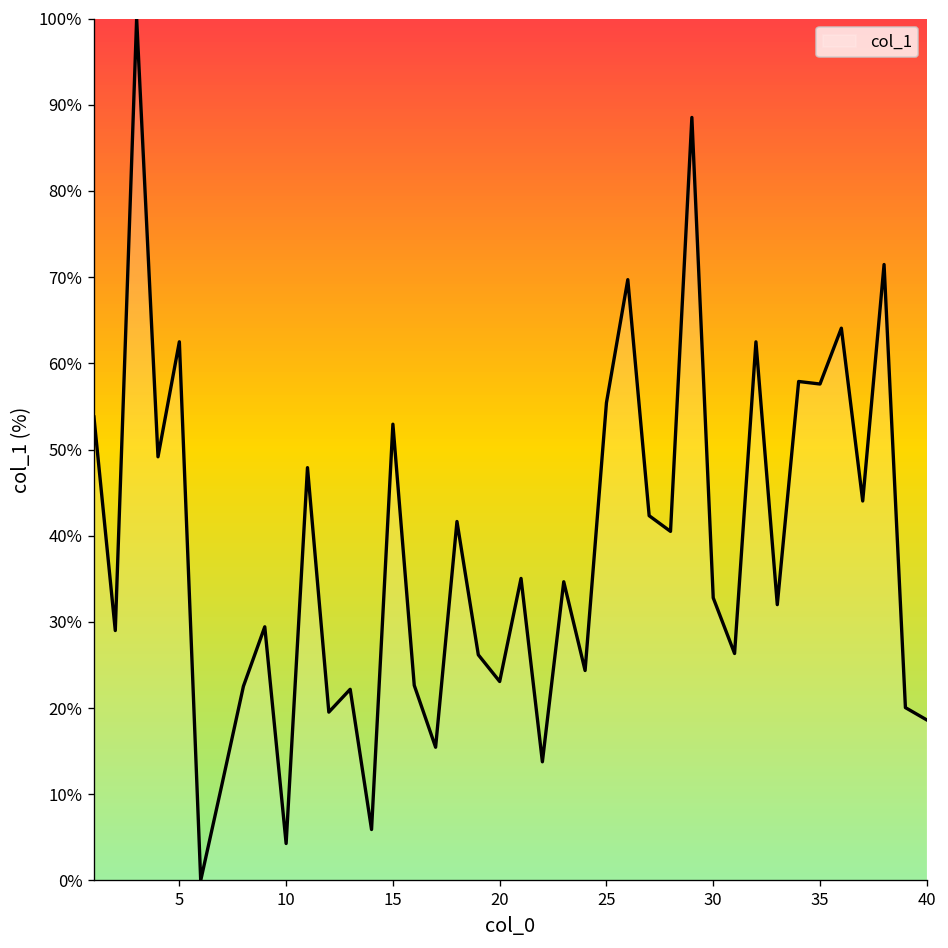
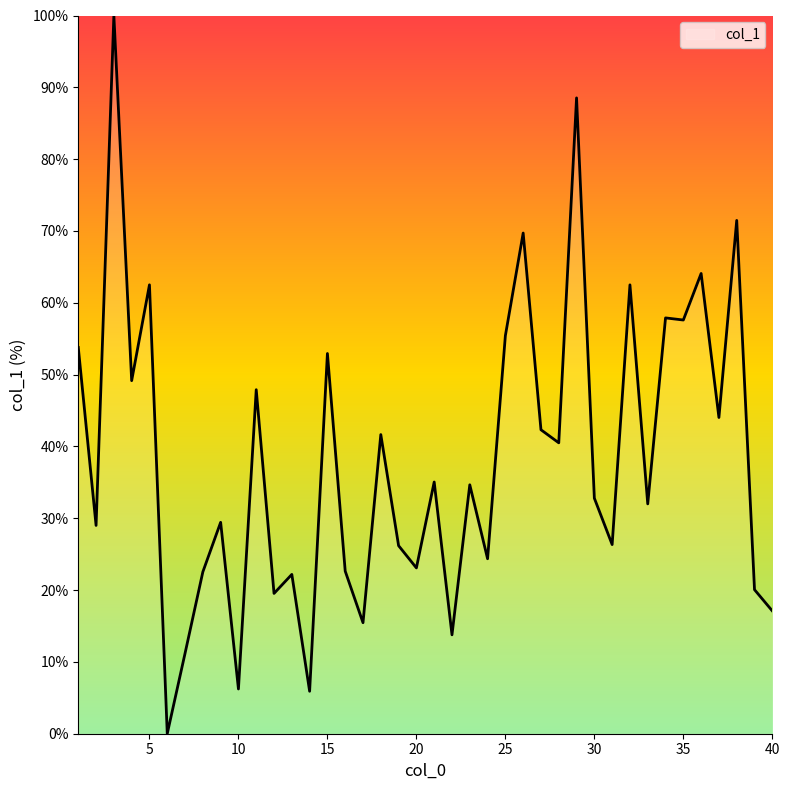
  {
    "5": "63%",
-   "10": "4%",
+   "10": "6%",
    "15": "53%",
    "20": "23%",
    "25": "55%",
    "30": "33%",
    "35": "58%",
-   "40": "19%"
+   "40": "17%"
  }
